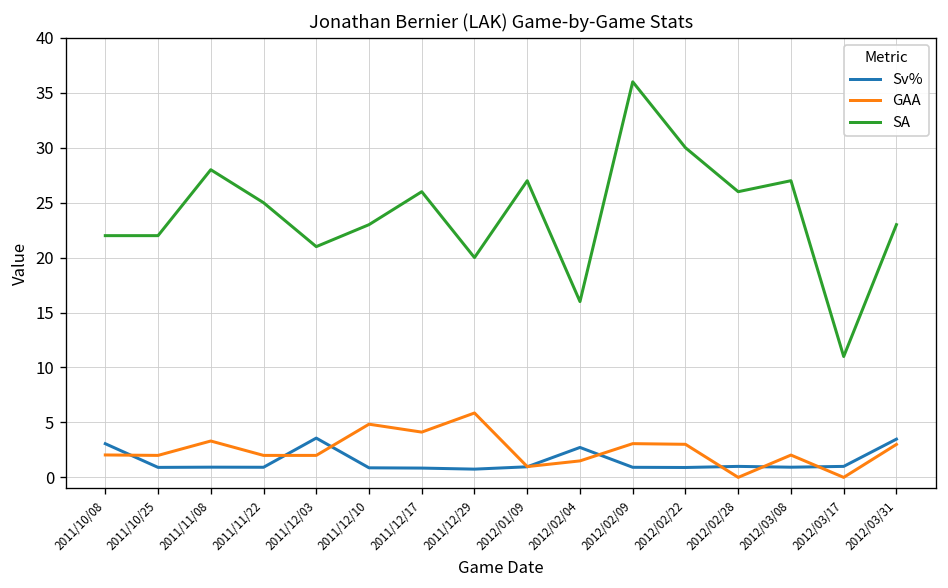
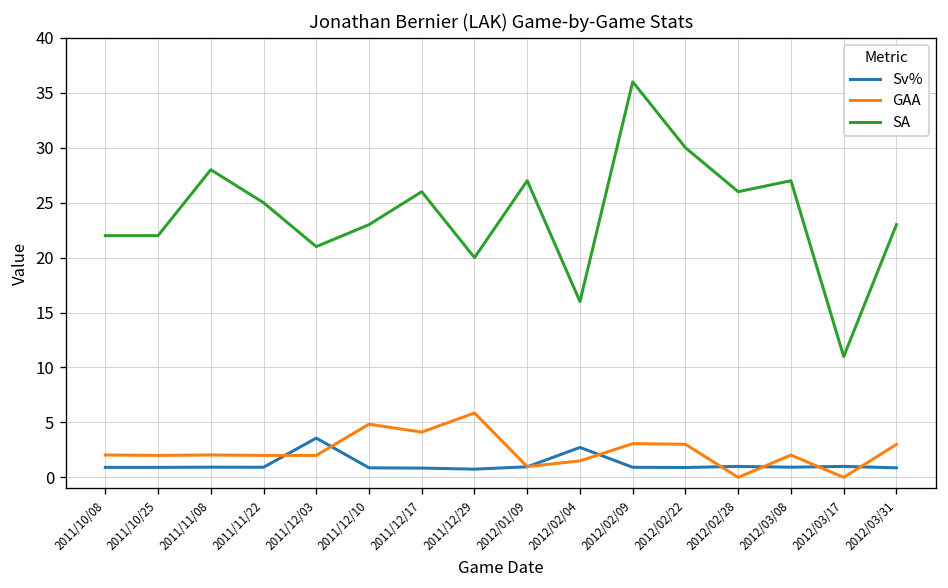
  {
    "Sv%": {
-     "2011/10/08": 3,
+     "2011/10/08": 1,
      "2011/10/25": 1,
      "2011/11/08": 1,
      "2011/11/22": 1,
      "2011/12/03": 4,
      "2011/12/10": 1,
      "2011/12/17": 1,
      "2011/12/29": 1,
      "2012/02/04": 3,
      "2012/02/09": 1,
      "2012/02/22": 1,
      "2012/02/28": 1,
      "2012/03/08": 1,
      "2012/03/17": 1,
-     "2012/03/31": 3
+     "2012/03/31": 1
    },
    "GAA": {
      "2011/10/08": 2,
      "2011/10/25": 2,
-     "2011/11/08": 3,
+     "2011/11/08": 2,
      "2011/11/22": 2,
      "2011/12/03": 2,
      "2011/12/10": 5,
      "2011/12/17": 4,
      "2011/12/29": 6,
      "2012/02/04": 2,
      "2012/02/09": 3,
      "2012/02/22": 3,
      "2012/02/28": 0,
      "2012/03/08": 2,
      "2012/03/17": 0,
      "2012/03/31": 3
    },
    "SA": {
      "2011/10/08": 22,
      "2011/10/25": 22,
      "2011/11/08": 28,
      "2011/11/22": 25,
      "2011/12/03": 21,
      "2011/12/10": 23,
      "2011/12/17": 26,
      "2011/12/29": 20,
      "2012/01/09": 27,
      "2012/02/04": 16,
      "2012/02/09": 36,
      "2012/02/22": 30,
      "2012/02/28": 26,
      "2012/03/08": 27,
      "2012/03/17": 11,
      "2012/03/31": 23
    }
  }
